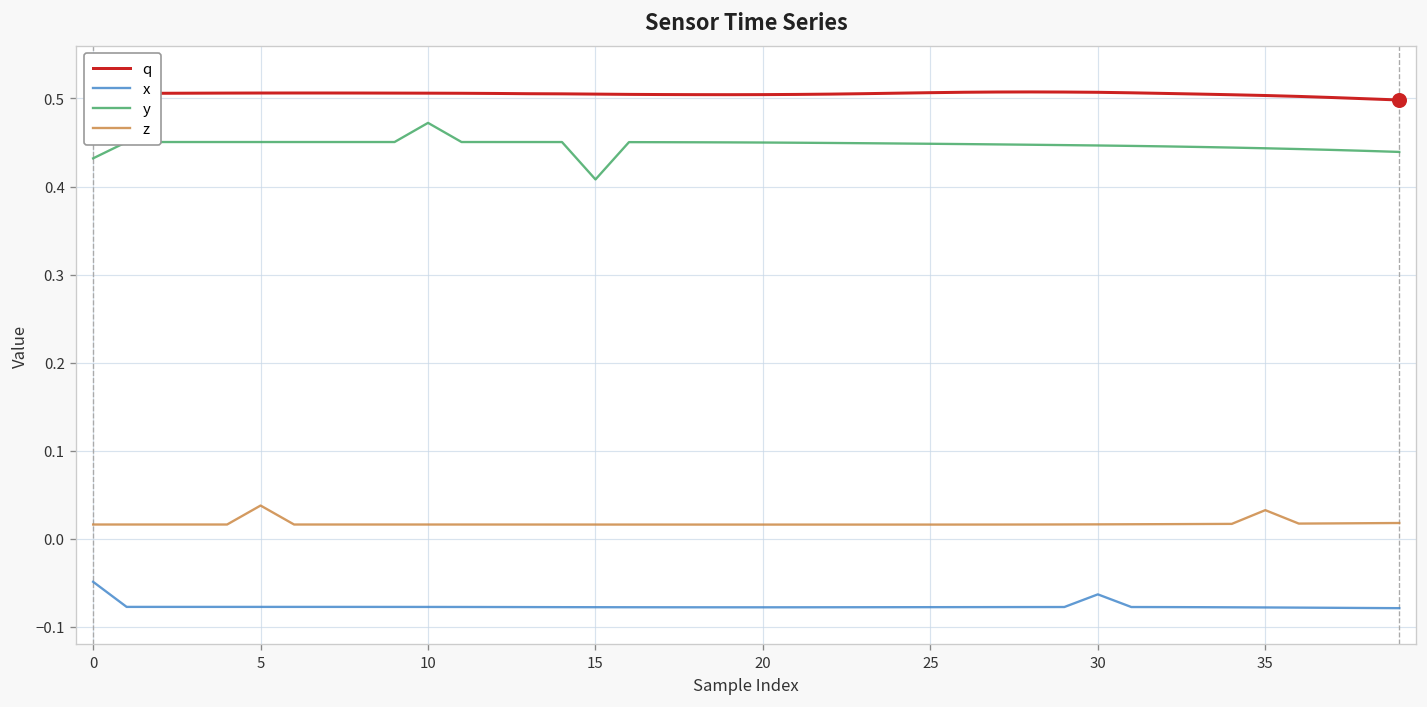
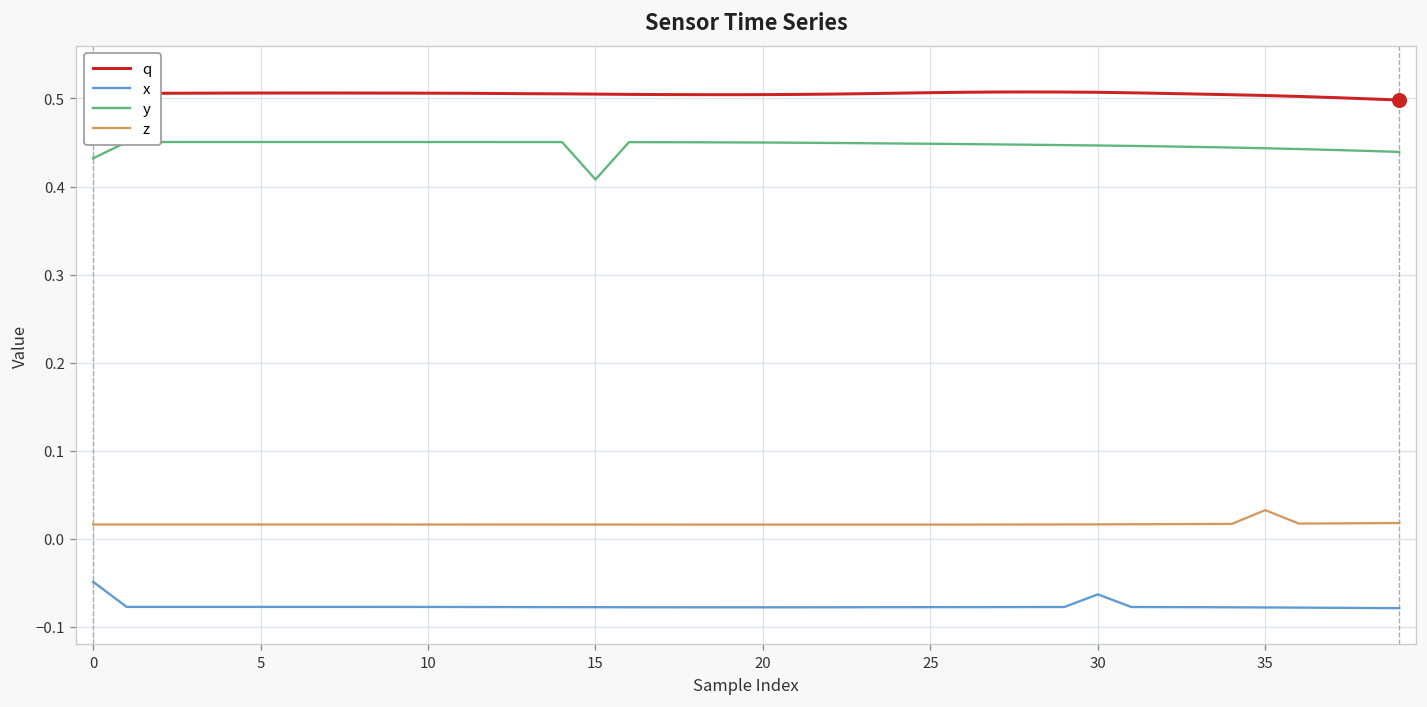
  {
    "x": {
      "0": -0.05,
      "5": -0.08,
      "10": -0.08,
      "15": -0.08,
      "20": -0.08,
      "25": -0.08,
      "30": -0.06,
      "35": -0.08
    },
    "y": {
      "0": 0.43,
      "5": 0.45,
-     "10": 0.47,
+     "10": 0.45,
      "15": 0.41,
      "20": 0.45,
      "25": 0.45,
      "30": 0.45,
      "35": 0.44
    },
    "z": {
      "0": 0.02,
-     "5": 0.04,
+     "5": 0.02,
      "10": 0.02,
      "15": 0.02,
      "20": 0.02,
      "25": 0.02,
      "30": 0.02,
      "35": 0.03
    }
  }
